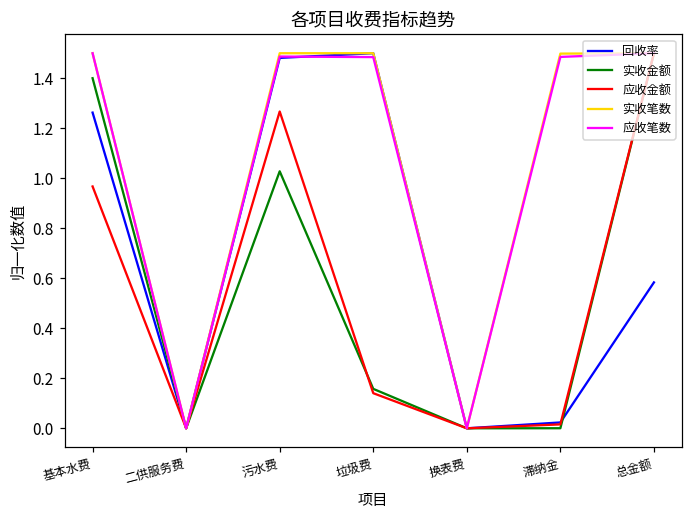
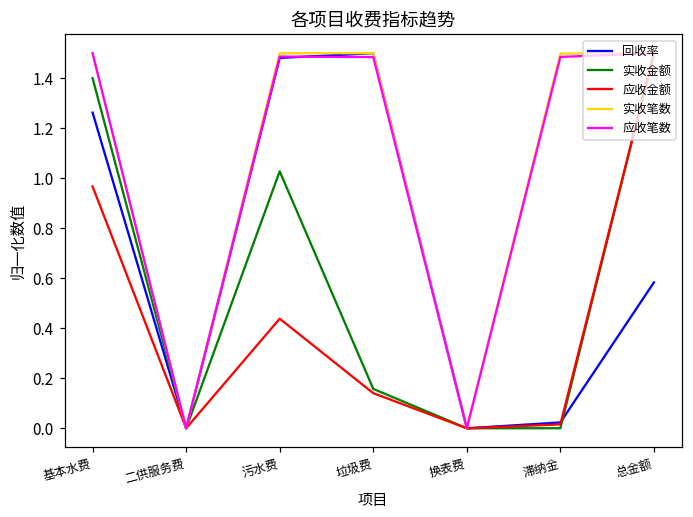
  {
    "回收率": {
      "基本水费": 1.26,
      "总金额": 0.58
    },
    "实收金额": {
      "基本水费": 1.40,
      "污水费": 1.03,
      "垃圾费": 0.16,
      "滞纳金": 0.00
    },
    "应收金额": {
      "基本水费": 0.97,
-     "污水费": 1.27,
+     "污水费": 0.44,
      "垃圾费": 0.14
    },
    "实收笔数": {
      "污水费": 1.50,
      "滞纳金": 1.50
    },
    "应收笔数": {
      "垃圾费": 1.48,
      "滞纳金": 1.49
    }
  }
